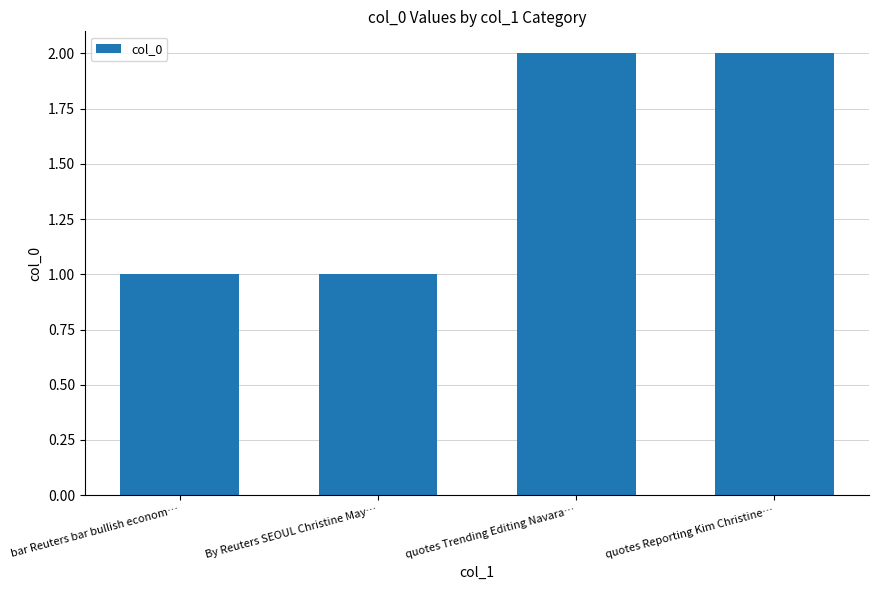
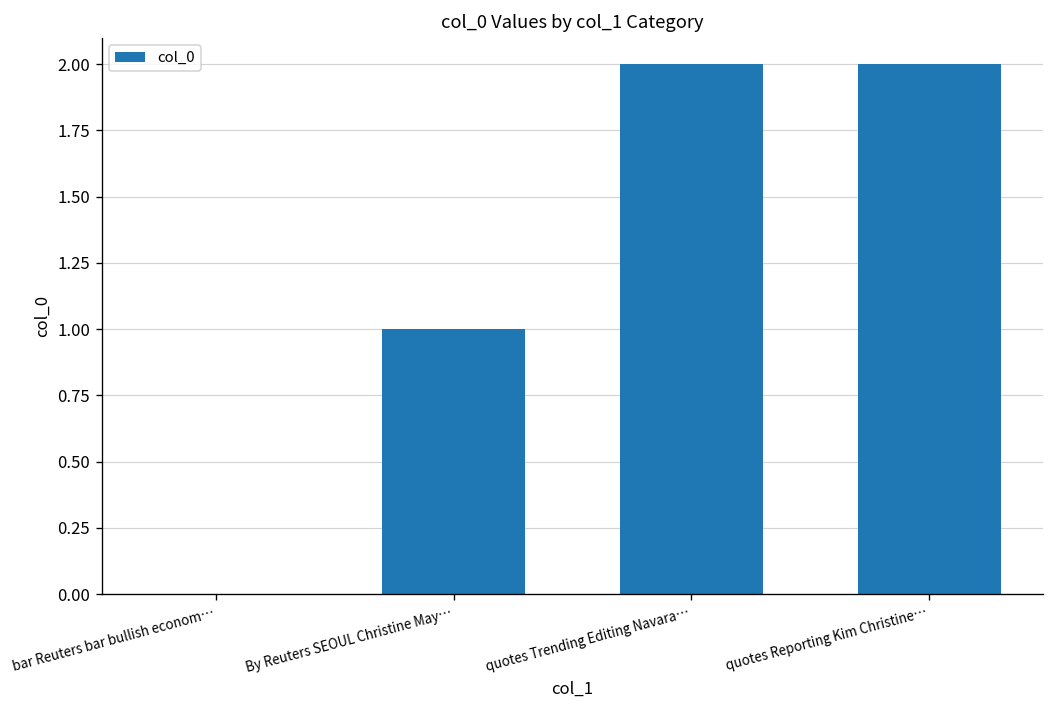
  {
-   "bar Reuters bar bullish econom…": 1,
+   "bar Reuters bar bullish econom…": 0,
    "By Reuters SEOUL Christine May…": 1,
    "quotes Trending Editing Navara…": 2,
    "quotes Reporting Kim Christine…": 2
  }
